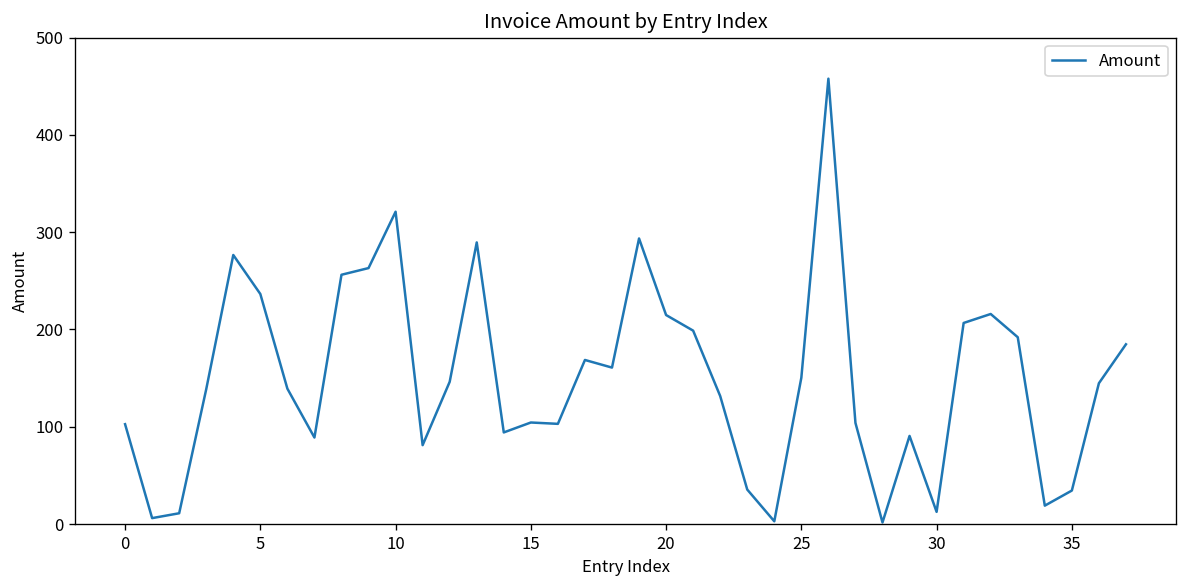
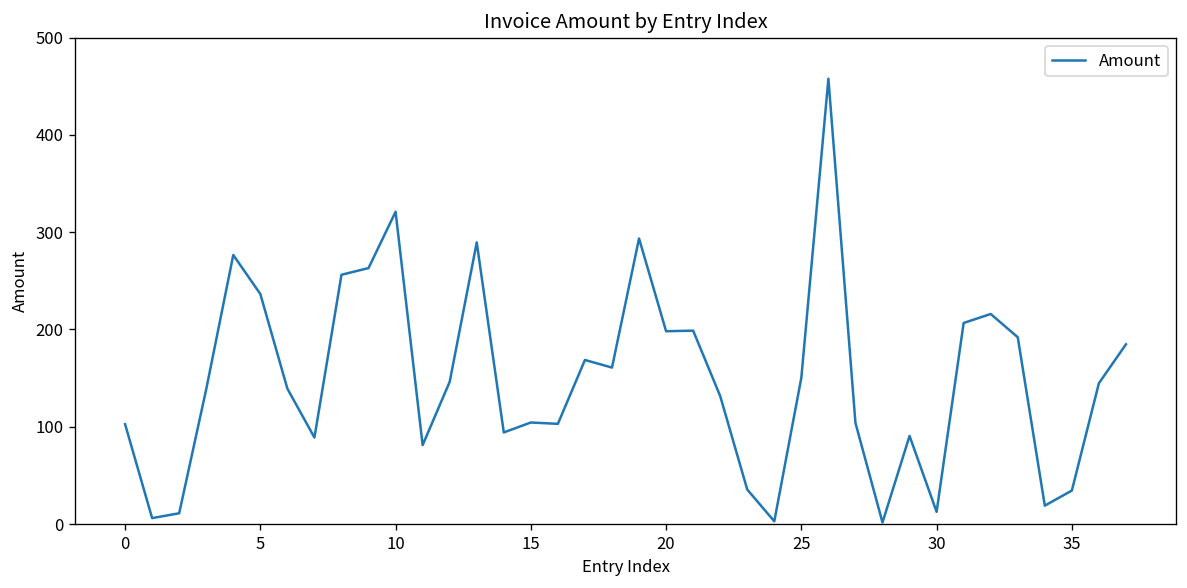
  {
    "0": 100,
    "5": 240,
    "10": 320,
    "15": 100,
-   "20": 210,
+   "20": 200,
    "25": 150,
    "30": 10,
    "35": 30
  }
